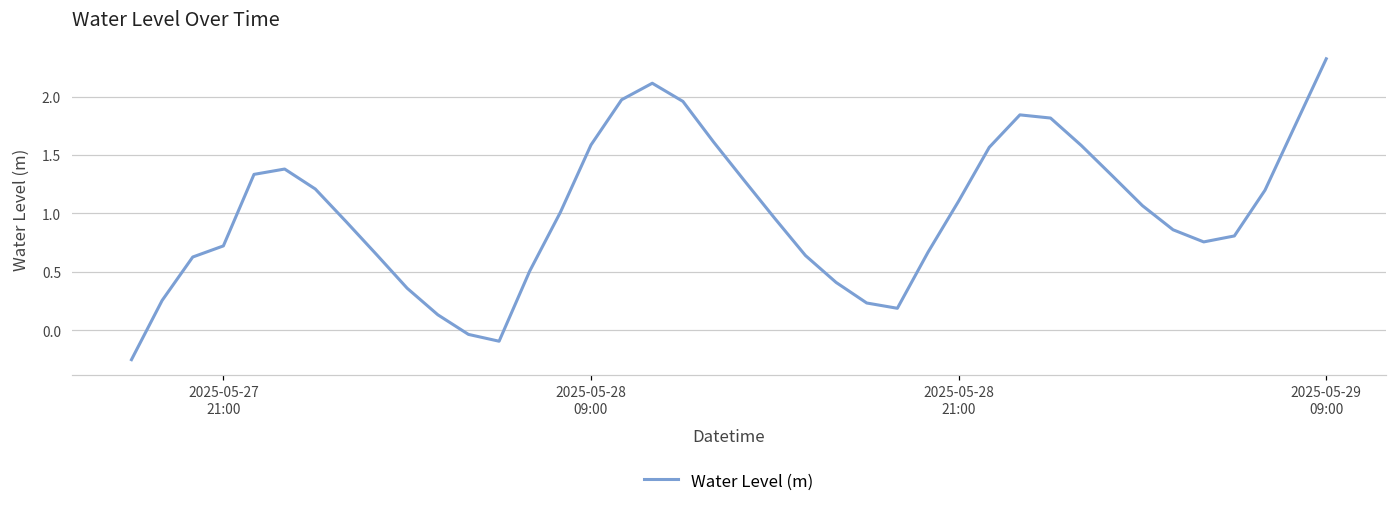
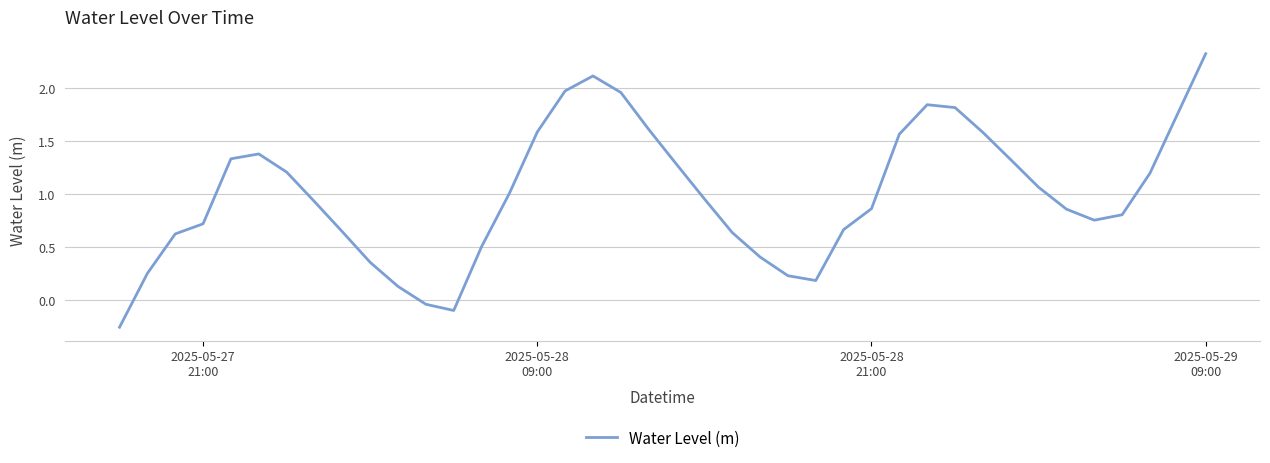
  {
    "2025-05-27 21:00": 0.72,
    "2025-05-28 09:00": 1.59,
-   "2025-05-28 21:00": 1.10,
+   "2025-05-28 21:00": 0.86,
    "2025-05-29 09:00": 2.32
  }
